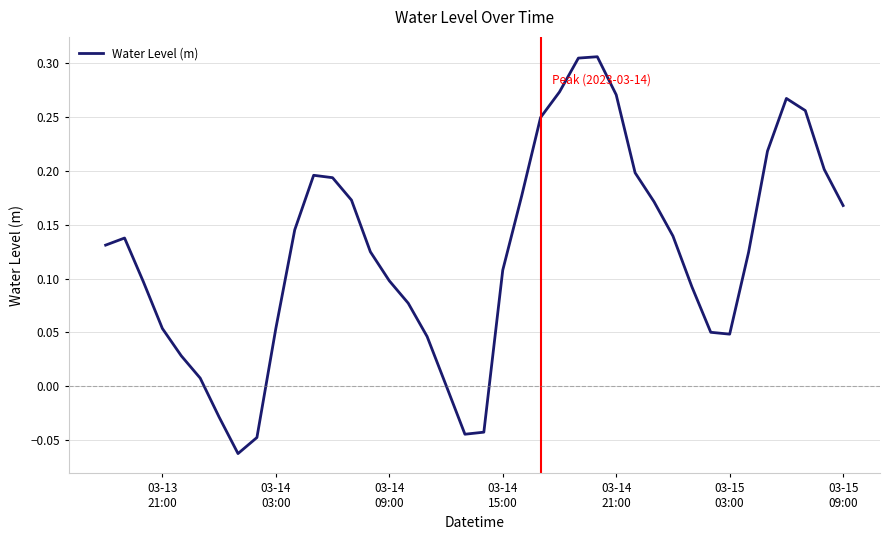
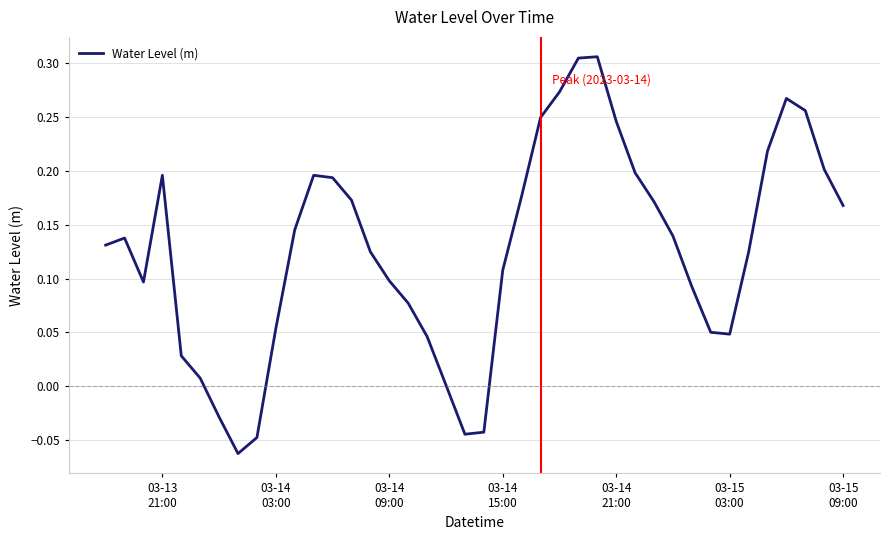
  {
-   "03-13 21:00": 0.054,
+   "03-13 21:00": 0.196,
    "03-14 03:00": 0.054,
    "03-14 09:00": 0.098,
    "03-14 15:00": 0.108,
-   "03-14 21:00": 0.271,
+   "03-14 21:00": 0.246,
    "03-15 03:00": 0.048,
    "03-15 09:00": 0.168
  }
